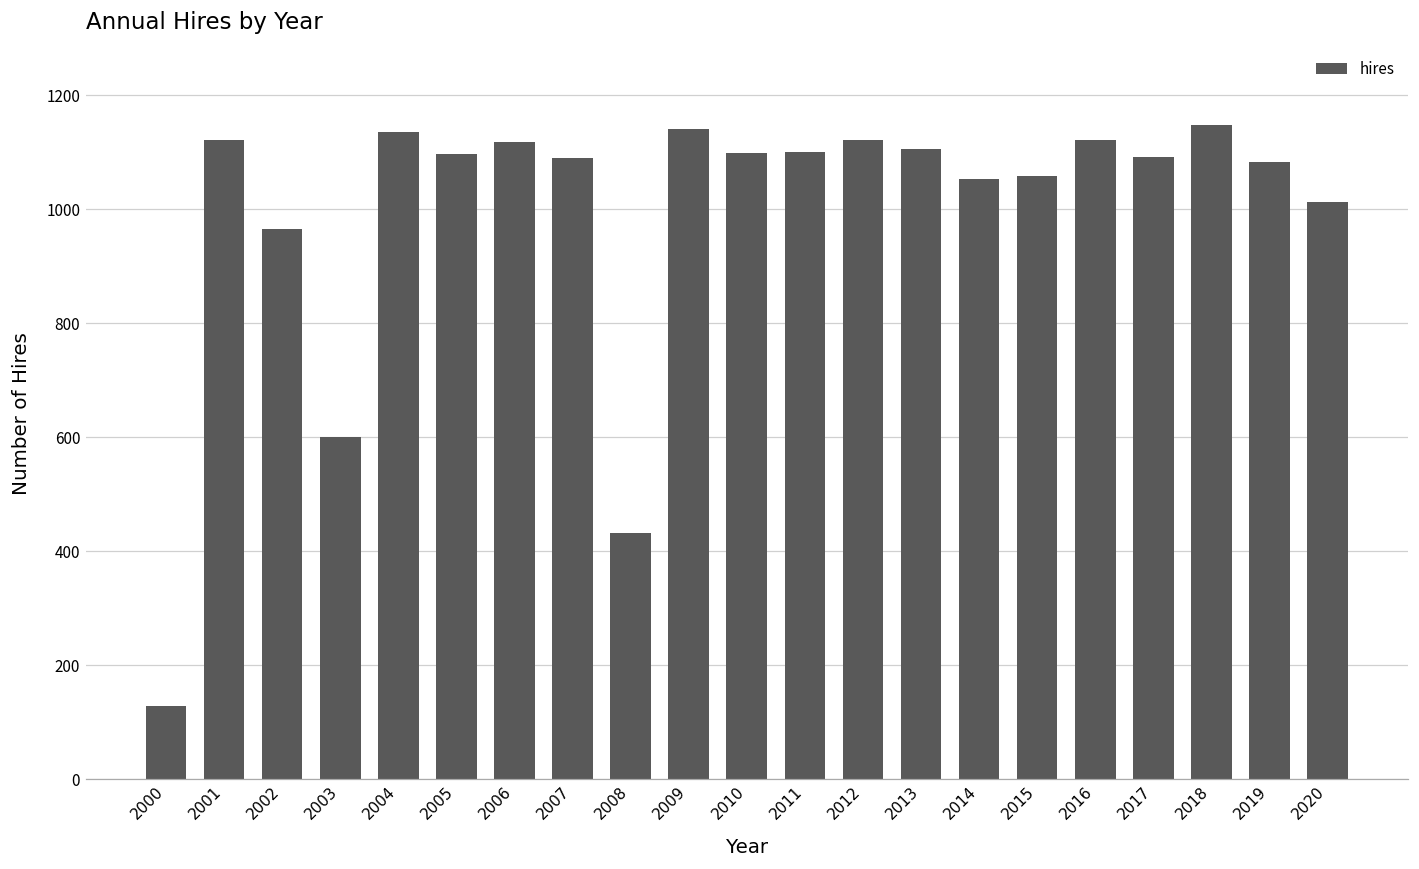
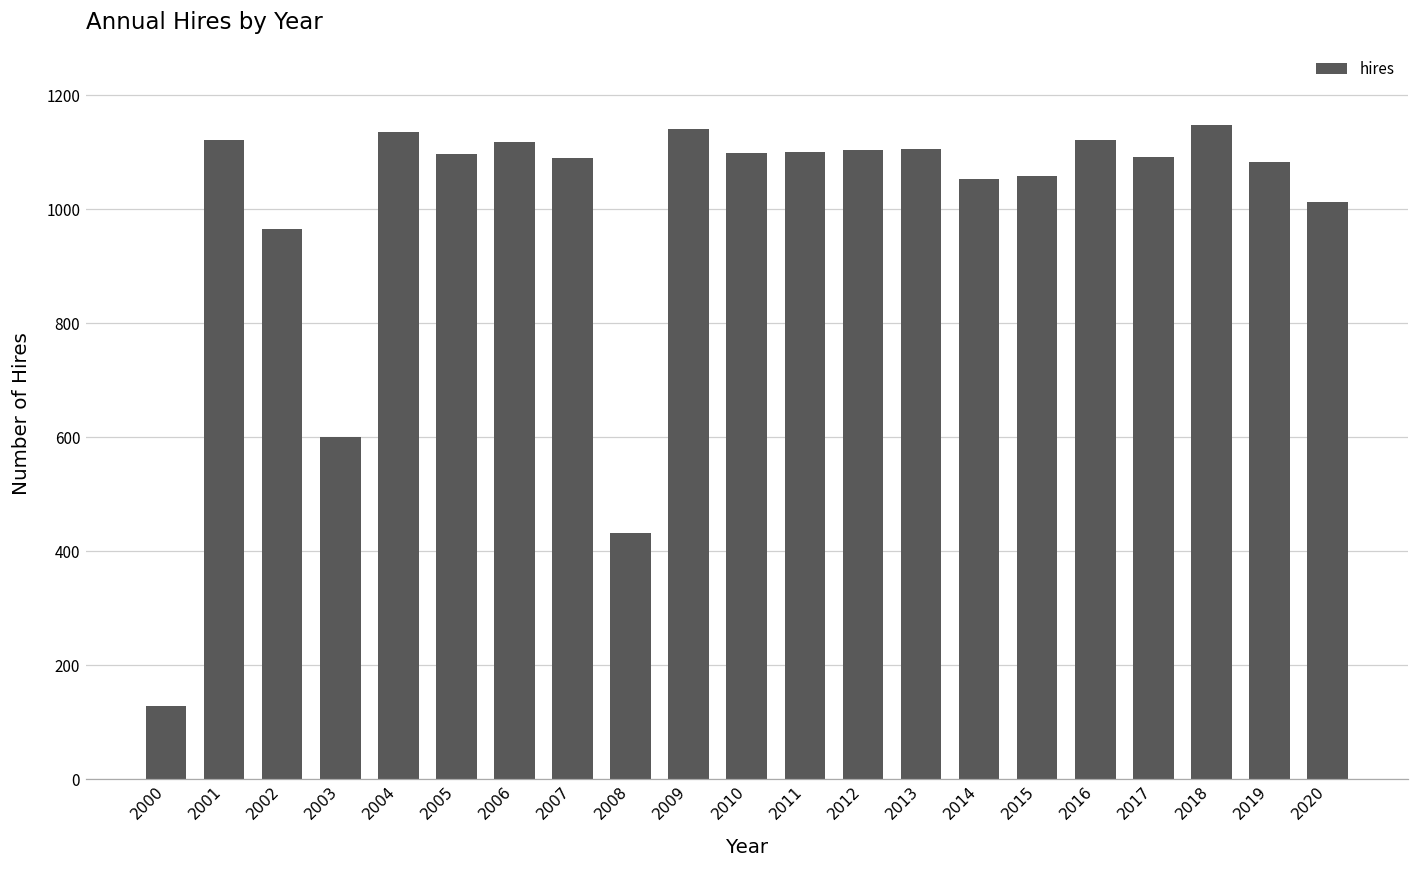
  {
    "2000": 130,
    "2001": 1120,
    "2002": 970,
    "2003": 600,
    "2004": 1140,
    "2005": 1100,
    "2006": 1120,
    "2007": 1090,
    "2008": 430,
    "2009": 1140,
    "2010": 1100,
    "2011": 1100,
-   "2012": 1120,
+   "2012": 1100,
    "2013": 1110,
    "2014": 1050,
    "2015": 1060,
    "2016": 1120,
    "2017": 1090,
    "2018": 1150,
    "2019": 1080,
    "2020": 1010
  }
